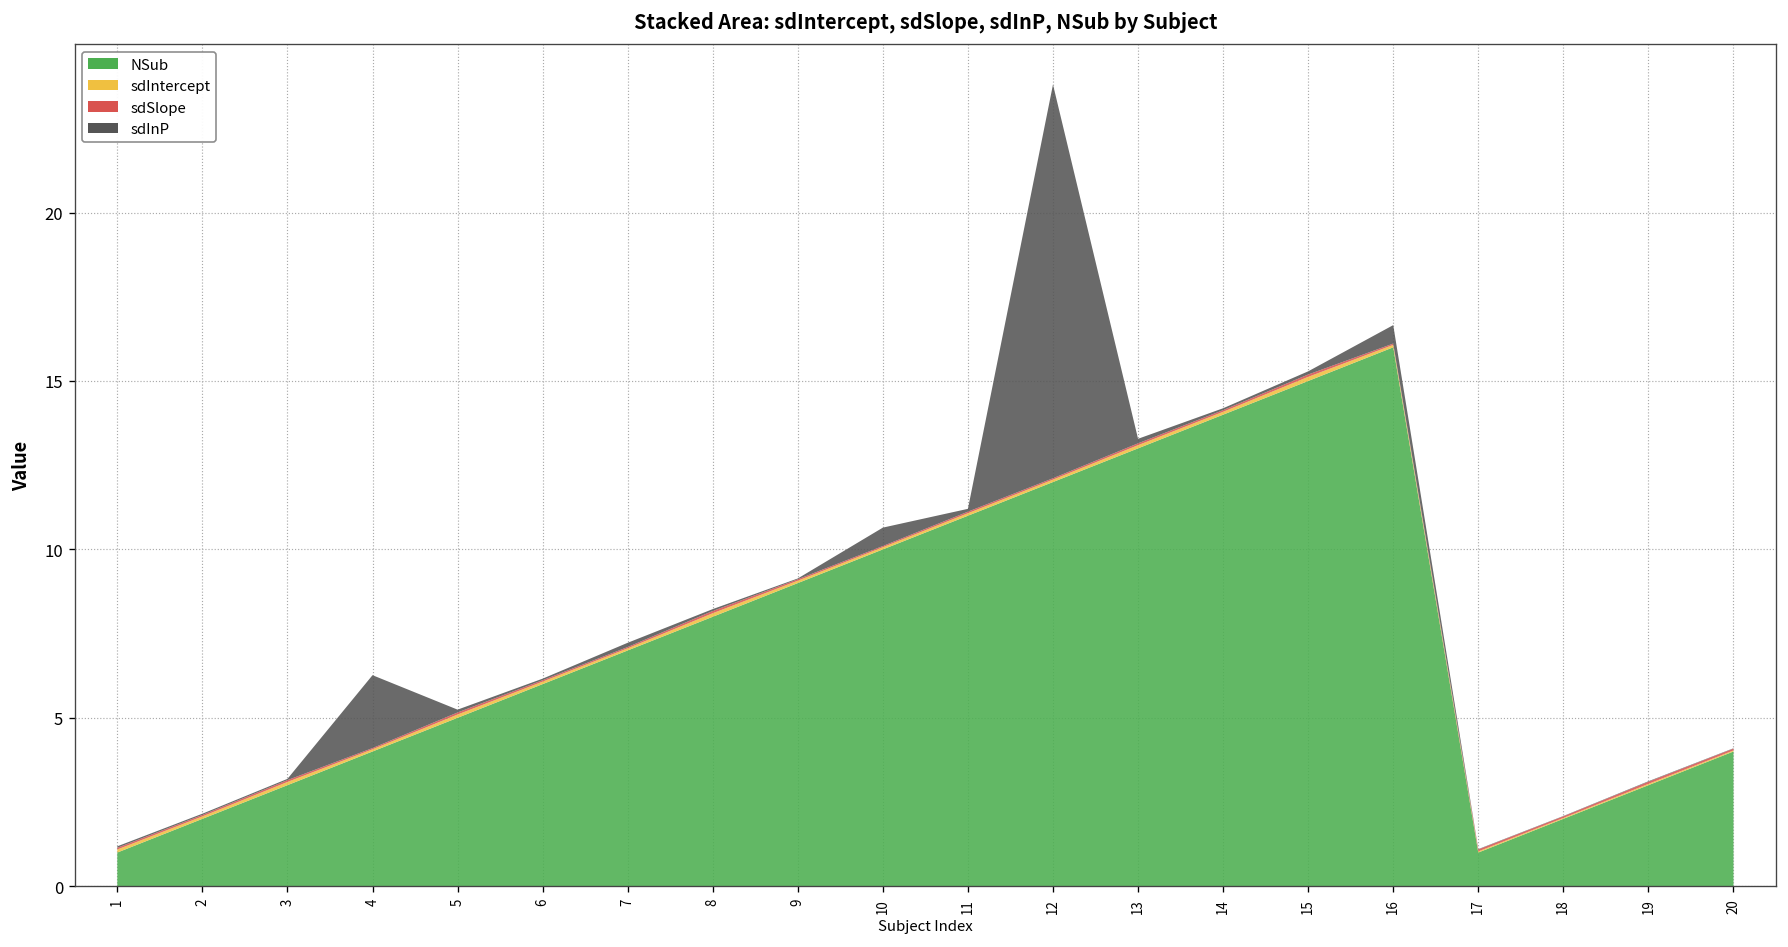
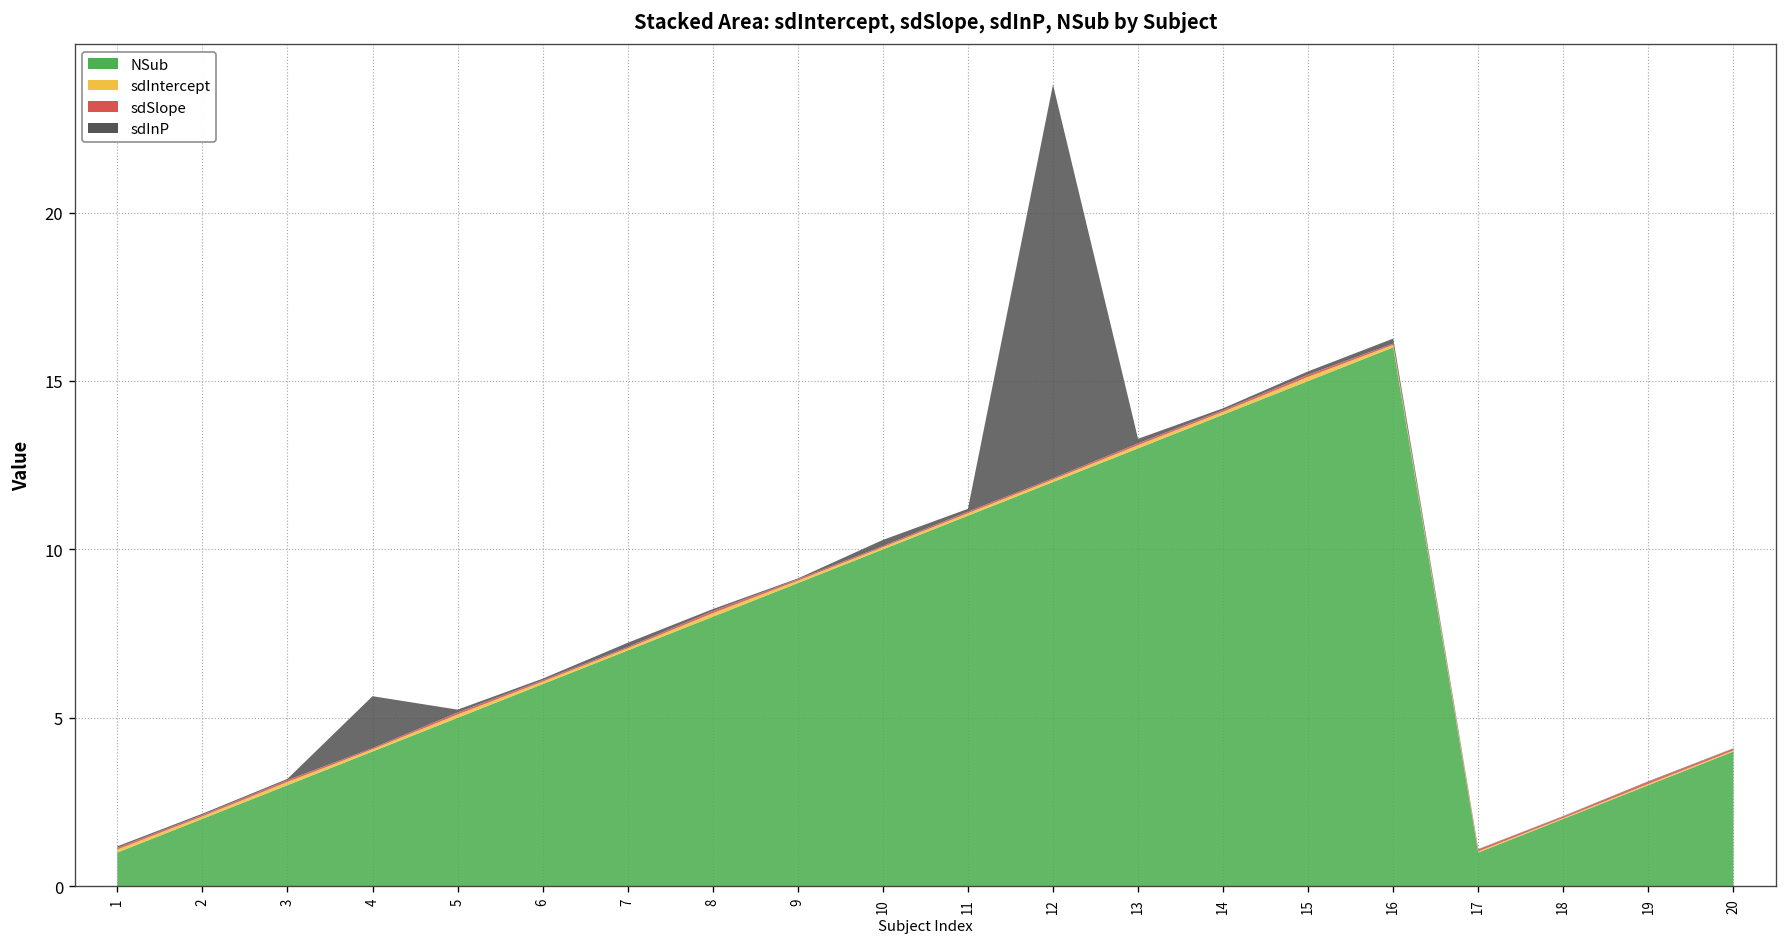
  {
    "NSub": {
      "1": 1.0,
      "3": 3.0,
      "5": 5.0,
      "8": 8.0,
      "13": 13.0,
      "15": 15.0
    },
    "sdInP": {
-     "4": 2.2,
+     "4": 1.5,
      "7": 0.1,
-     "10": 0.5,
+     "10": 0.2,
      "12": 11.7,
      "13": 0.1,
      "15": 0.1,
-     "16": 0.5
+     "16": 0.1
    }
  }
